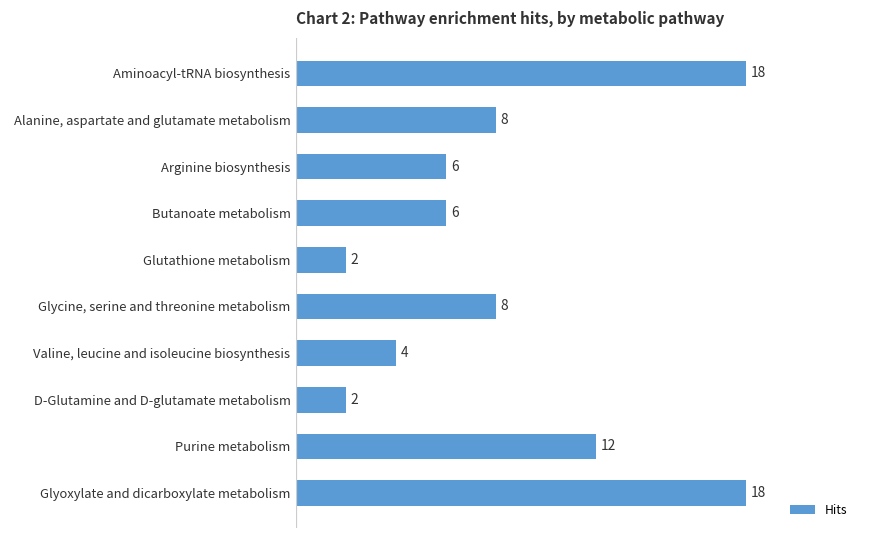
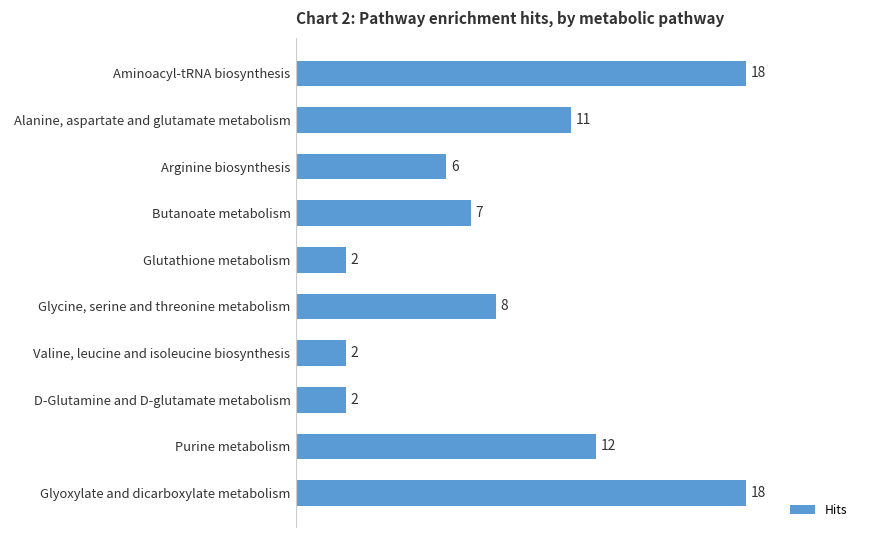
  {
    "Aminoacyl-tRNA biosynthesis": 18,
-   "Alanine, aspartate and glutamate metabolism": 8,
+   "Alanine, aspartate and glutamate metabolism": 11,
    "Arginine biosynthesis": 6,
-   "Butanoate metabolism": 6,
+   "Butanoate metabolism": 7,
    "Glutathione metabolism": 2,
    "Glycine, serine and threonine metabolism": 8,
-   "Valine, leucine and isoleucine biosynthesis": 4,
+   "Valine, leucine and isoleucine biosynthesis": 2,
    "D-Glutamine and D-glutamate metabolism": 2,
    "Purine metabolism": 12,
    "Glyoxylate and dicarboxylate metabolism": 18
  }
